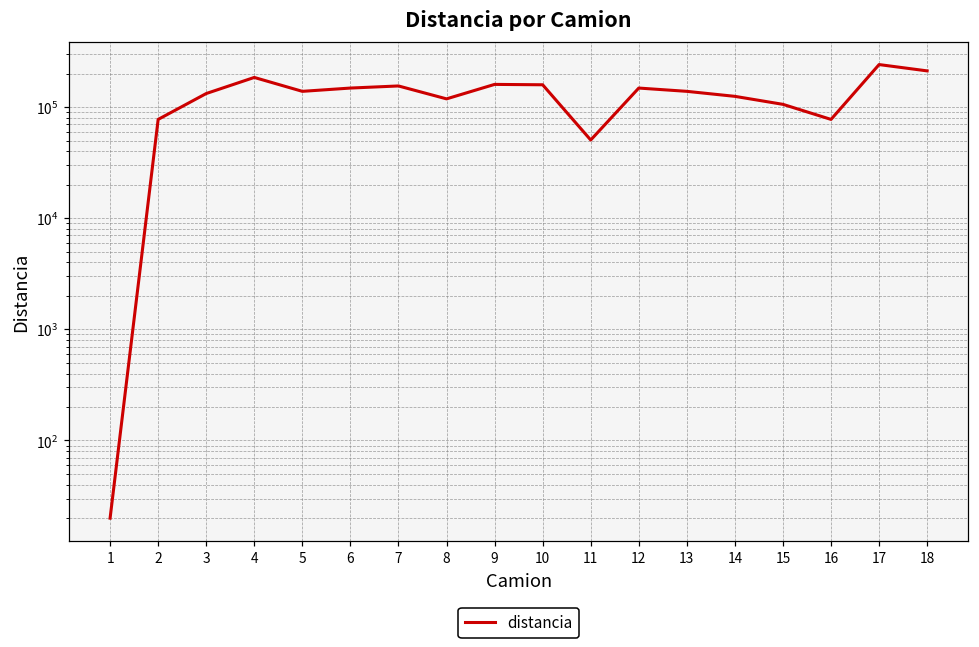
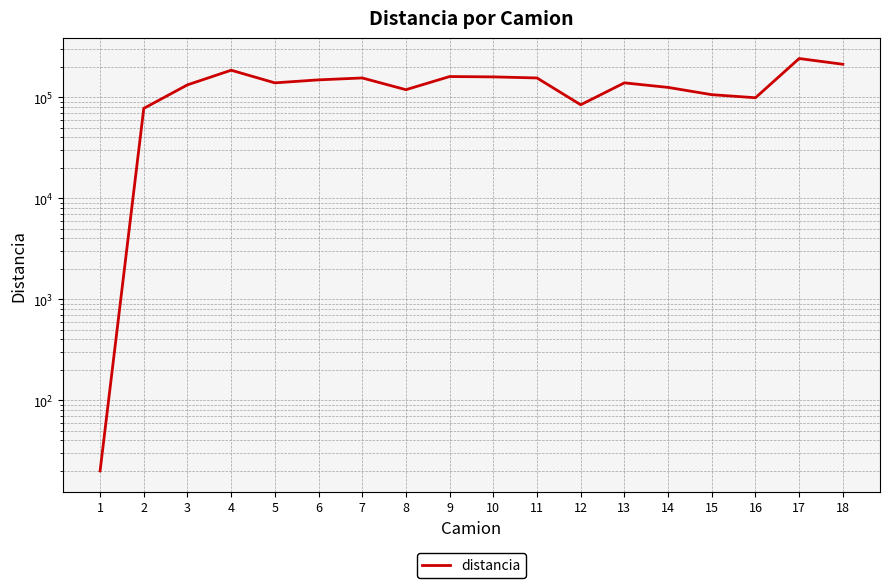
  {
    "1": 20,
    "2": 80000,
    "3": 130000,
    "4": 180000,
    "5": 140000,
    "6": 150000,
    "7": 150000,
    "8": 120000,
    "9": 160000,
    "10": 160000,
-   "11": 50000,
-   "12": 150000,
+   "11": 150000,
+   "12": 80000,
    "13": 140000,
    "14": 120000,
    "15": 110000,
-   "16": 80000,
+   "16": 100000,
    "17": 240000,
    "18": 210000
  }
